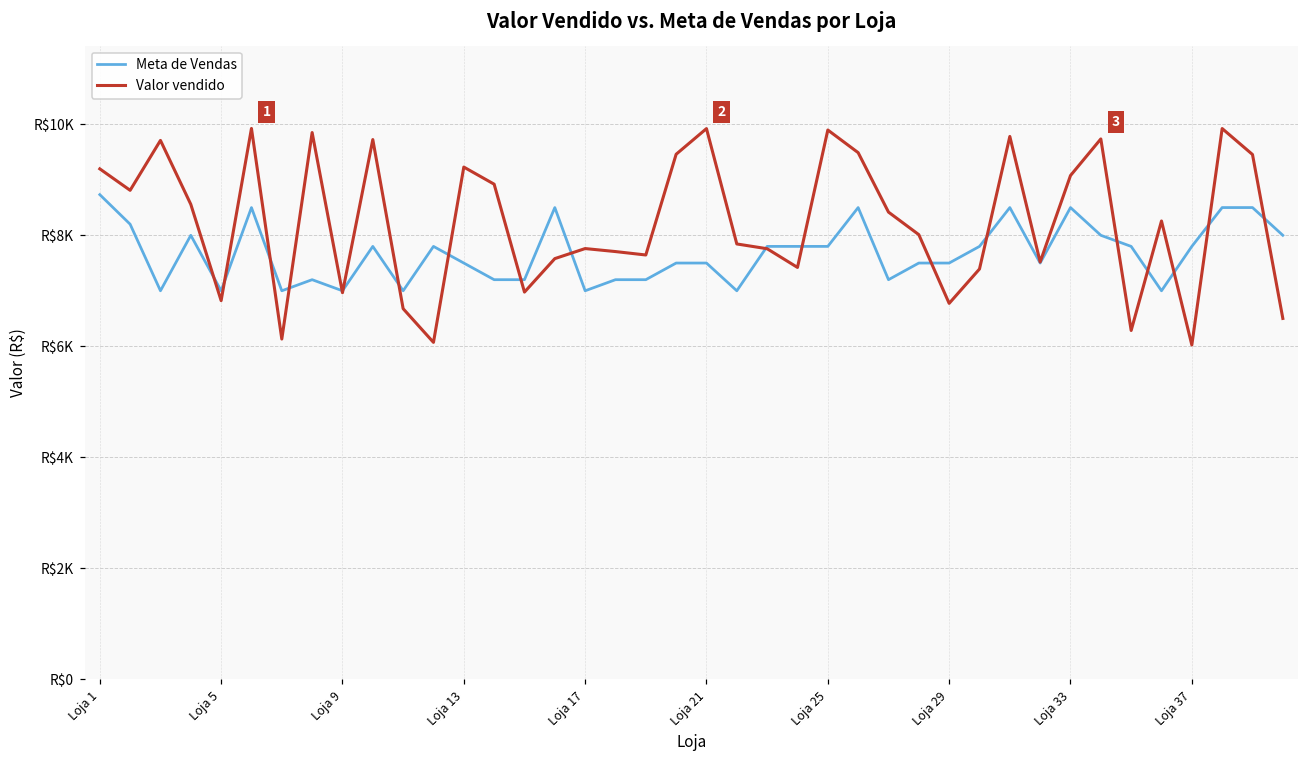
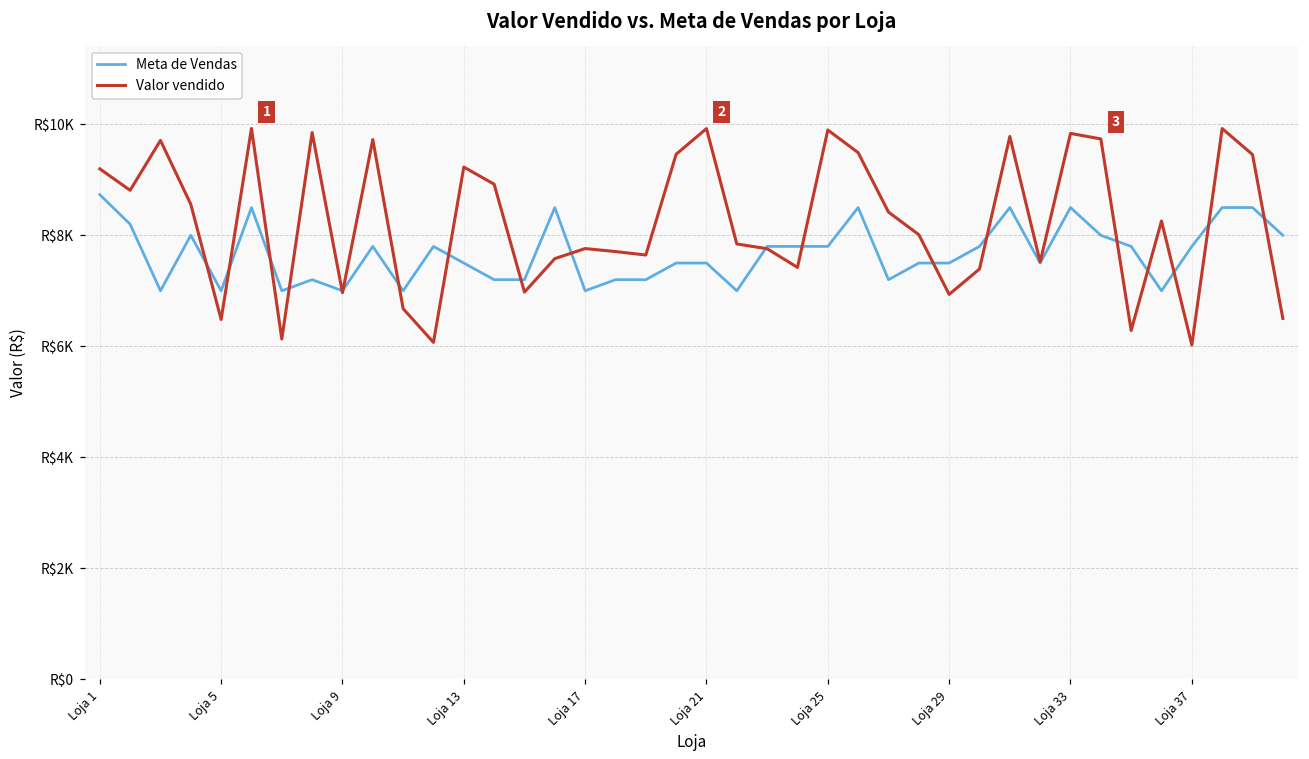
  {
    "Meta de Vendas": {
      "Loja 1": "R$8700",
      "Loja 5": "R$7000",
      "Loja 13": "R$7500",
      "Loja 17": "R$7000",
      "Loja 21": "R$7500",
      "Loja 25": "R$7800",
      "Loja 29": "R$7500",
      "Loja 33": "R$8500",
      "Loja 37": "R$7800"
    },
    "Valor vendido": {
      "Loja 1": "R$9200",
-     "Loja 5": "R$6800",
+     "Loja 5": "R$6500",
      "Loja 13": "R$9200",
      "Loja 17": "R$7800",
      "Loja 25": "R$9900",
-     "Loja 29": "R$6800",
-     "Loja 33": "R$9100",
+     "Loja 29": "R$6900",
+     "Loja 33": "R$9800",
      "Loja 37": "R$6000"
    }
  }
